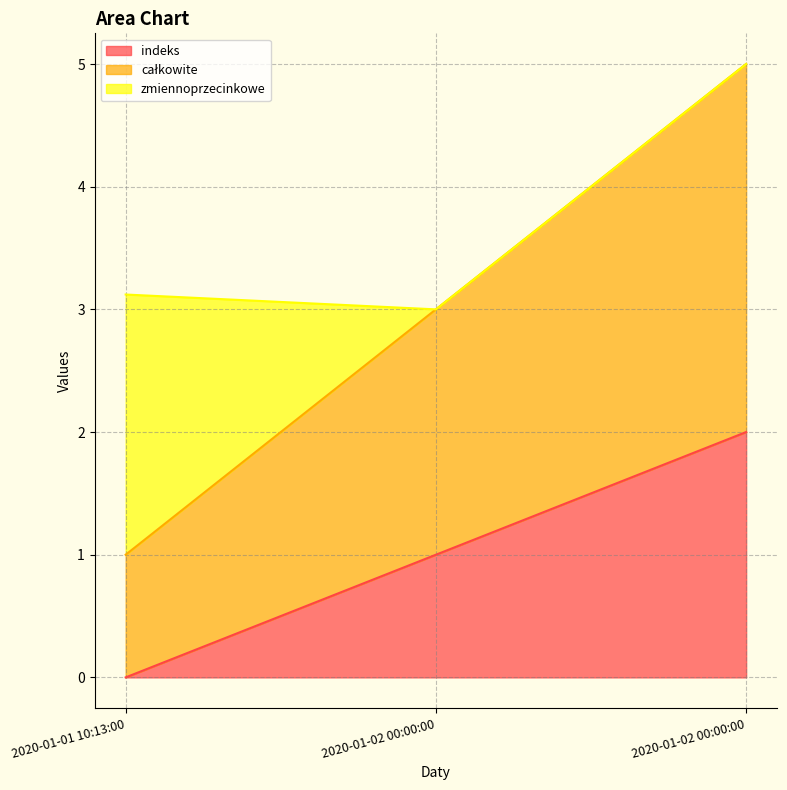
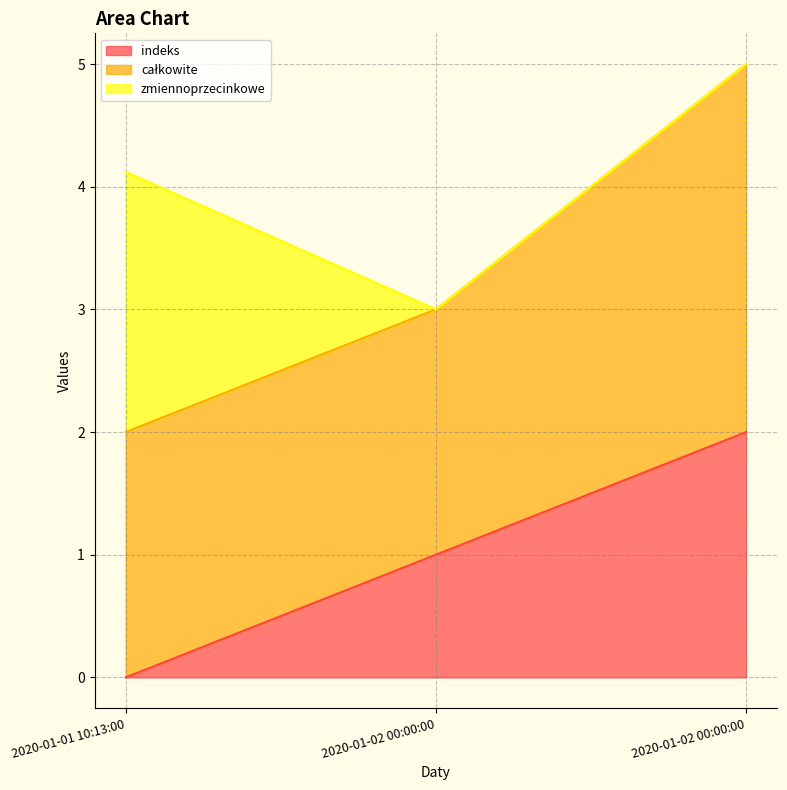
  {
    "indeks": {
      "2020-01-01 10:13:00": 0
    },
    "całkowite": {
-     "2020-01-01 10:13:00": 1
+     "2020-01-01 10:13:00": 2
    },
    "zmiennoprzecinkowe": {
      "2020-01-01 10:13:00": 2.12
    }
  }
